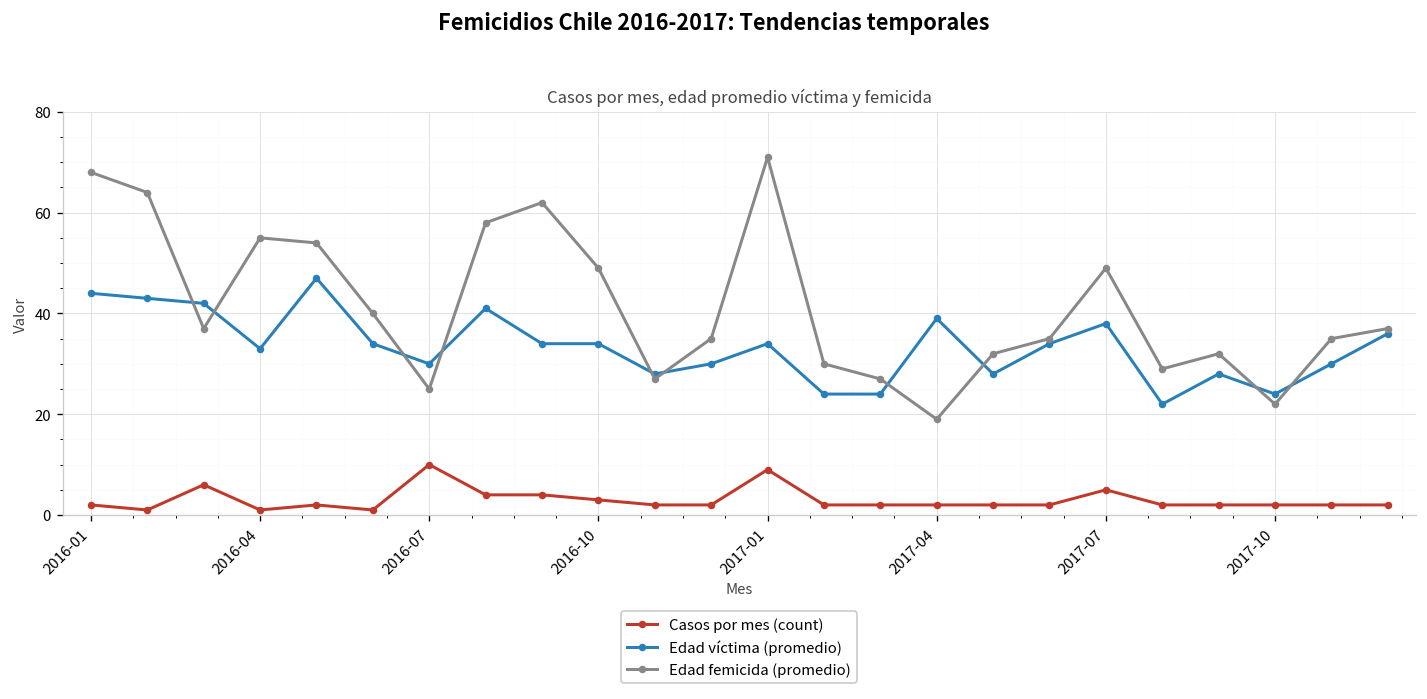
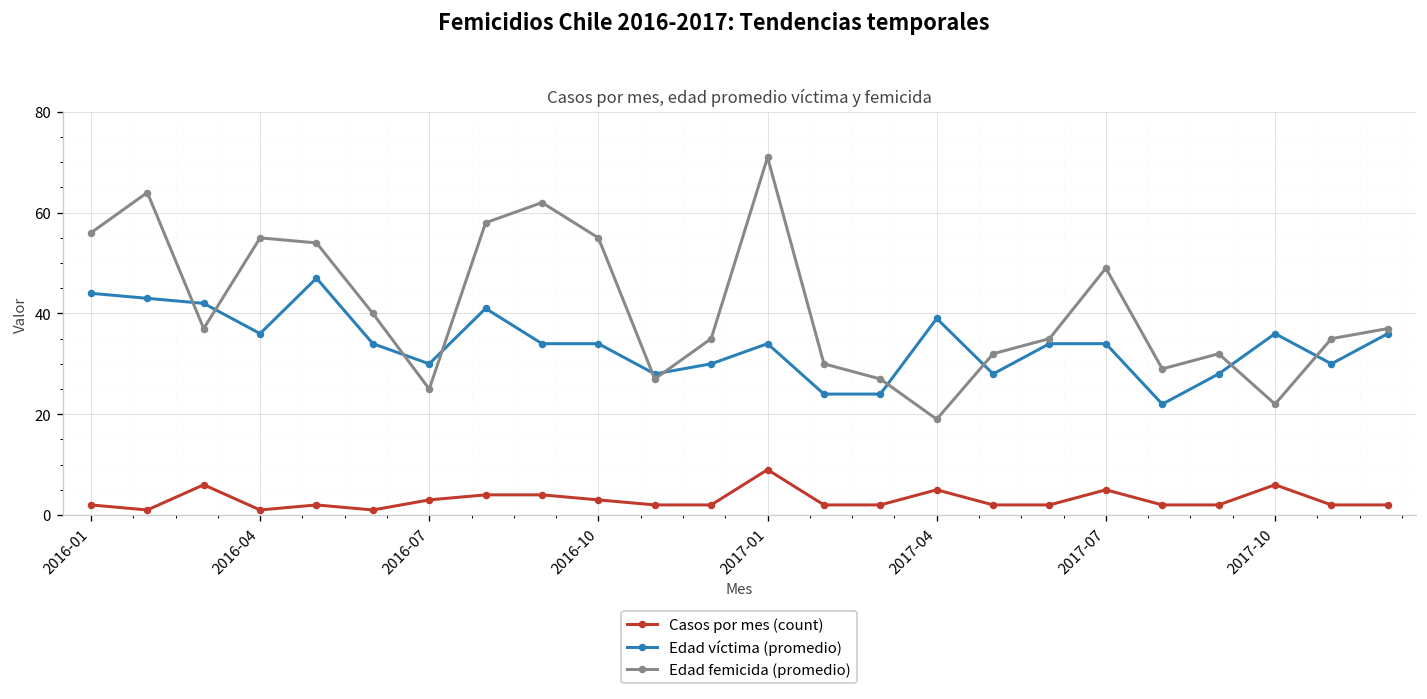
  {
    "Casos por mes (count)": {
      "2016-01": 2,
      "2016-04": 1,
-     "2016-07": 10,
+     "2016-07": 3,
      "2016-10": 3,
      "2017-01": 9,
-     "2017-04": 2,
+     "2017-04": 5,
      "2017-07": 5,
-     "2017-10": 2
+     "2017-10": 6
    },
    "Edad víctima (promedio)": {
      "2016-01": 44,
-     "2016-04": 33,
+     "2016-04": 36,
      "2016-07": 30,
      "2016-10": 34,
      "2017-01": 34,
      "2017-04": 39,
-     "2017-07": 38,
-     "2017-10": 24
+     "2017-07": 34,
+     "2017-10": 36
    },
    "Edad femicida (promedio)": {
-     "2016-01": 68,
+     "2016-01": 56,
      "2016-04": 55,
      "2016-07": 25,
-     "2016-10": 49,
+     "2016-10": 55,
      "2017-01": 71,
      "2017-04": 19,
      "2017-07": 49,
      "2017-10": 22
    }
  }
